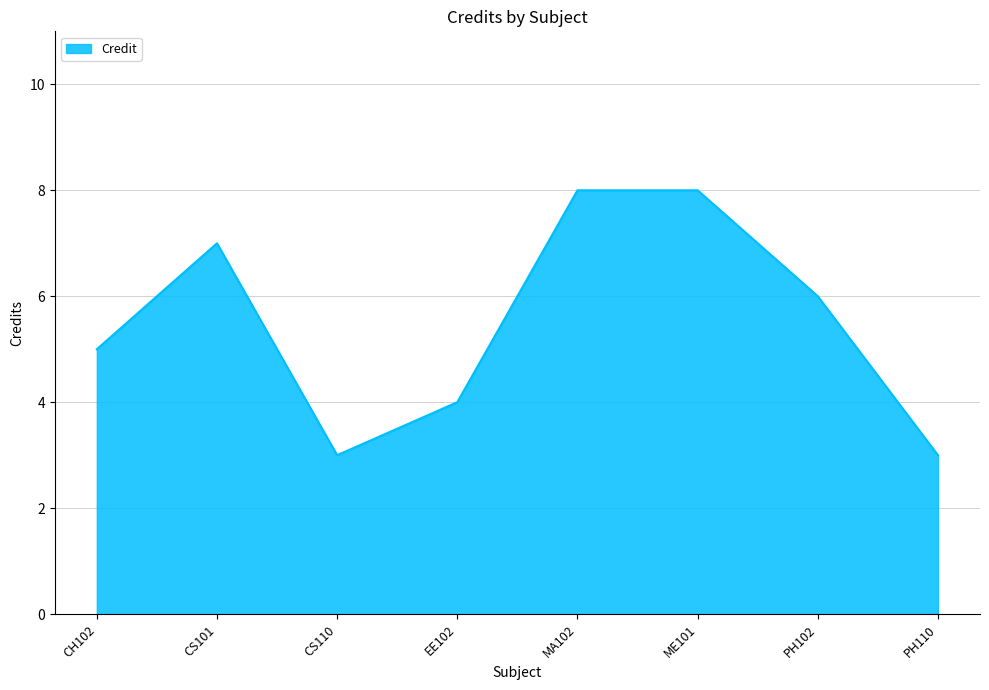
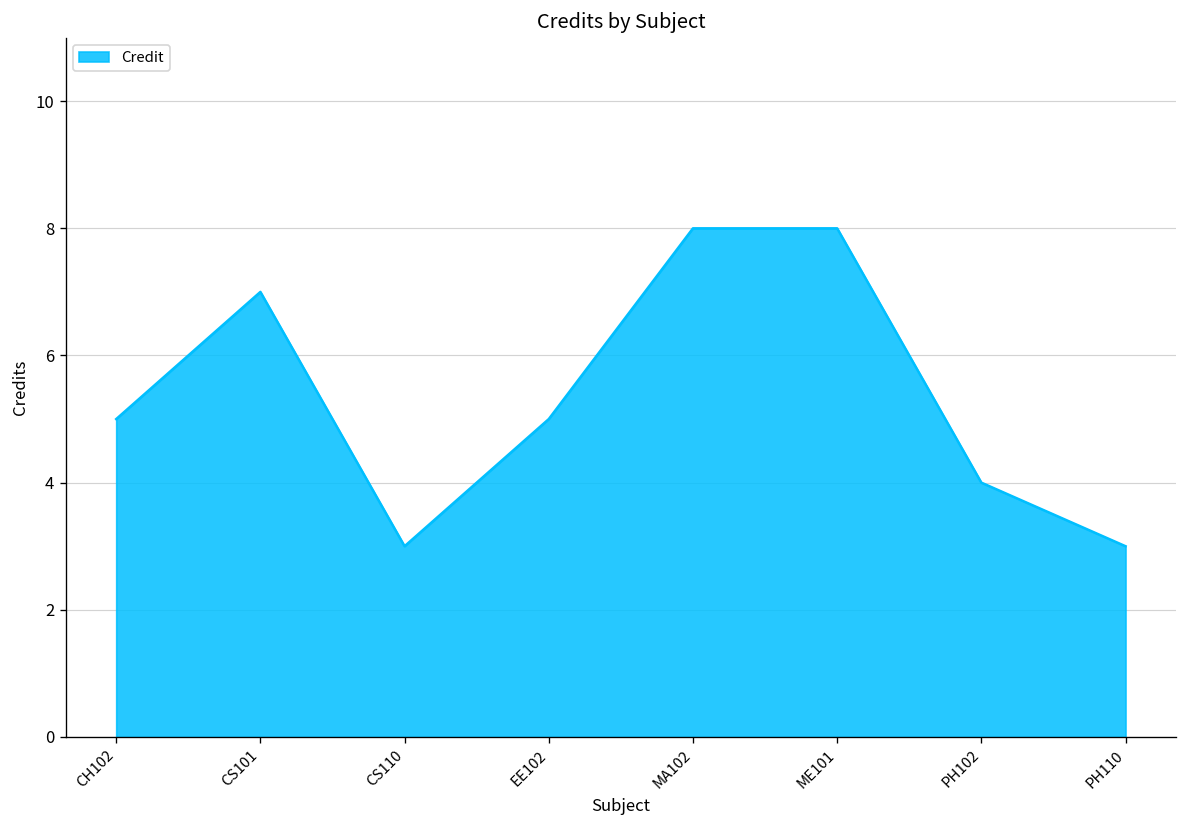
  {
    "CH102": 5,
    "CS101": 7,
    "CS110": 3,
-   "EE102": 4,
+   "EE102": 5,
    "MA102": 8,
    "ME101": 8,
-   "PH102": 6,
+   "PH102": 4,
    "PH110": 3
  }
